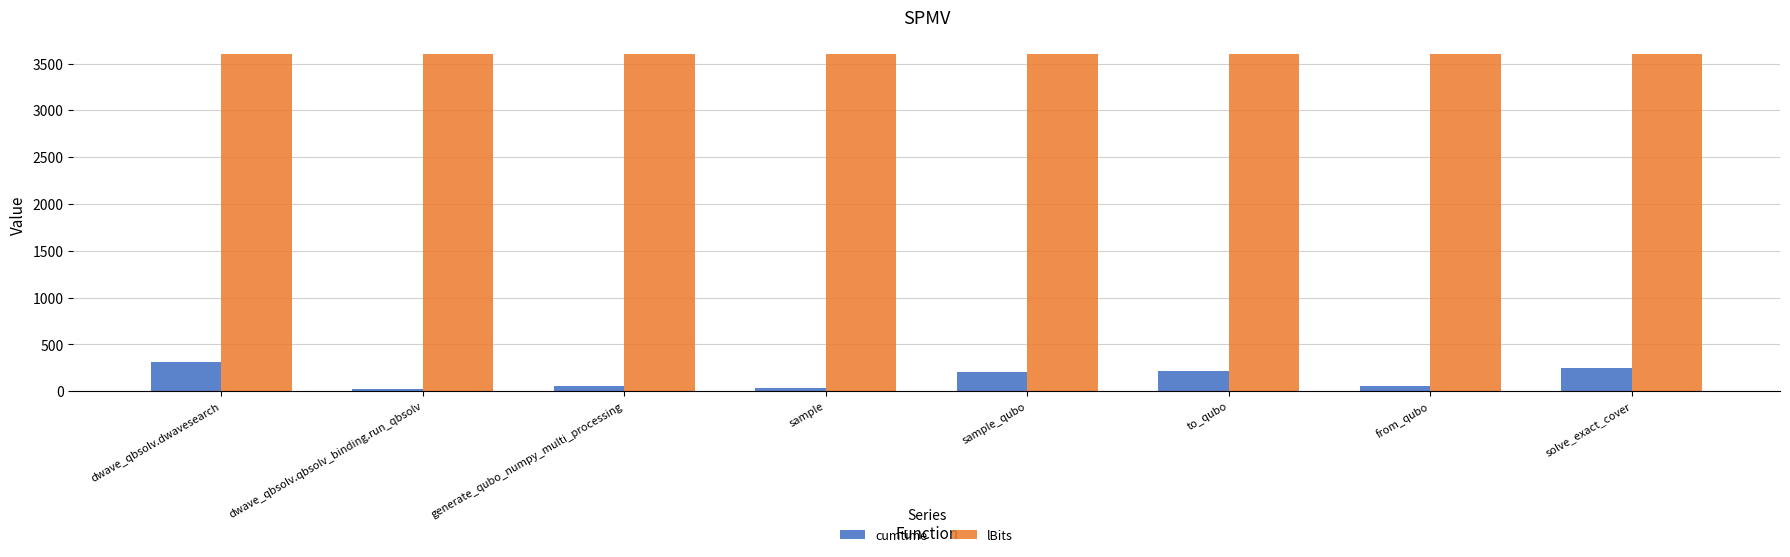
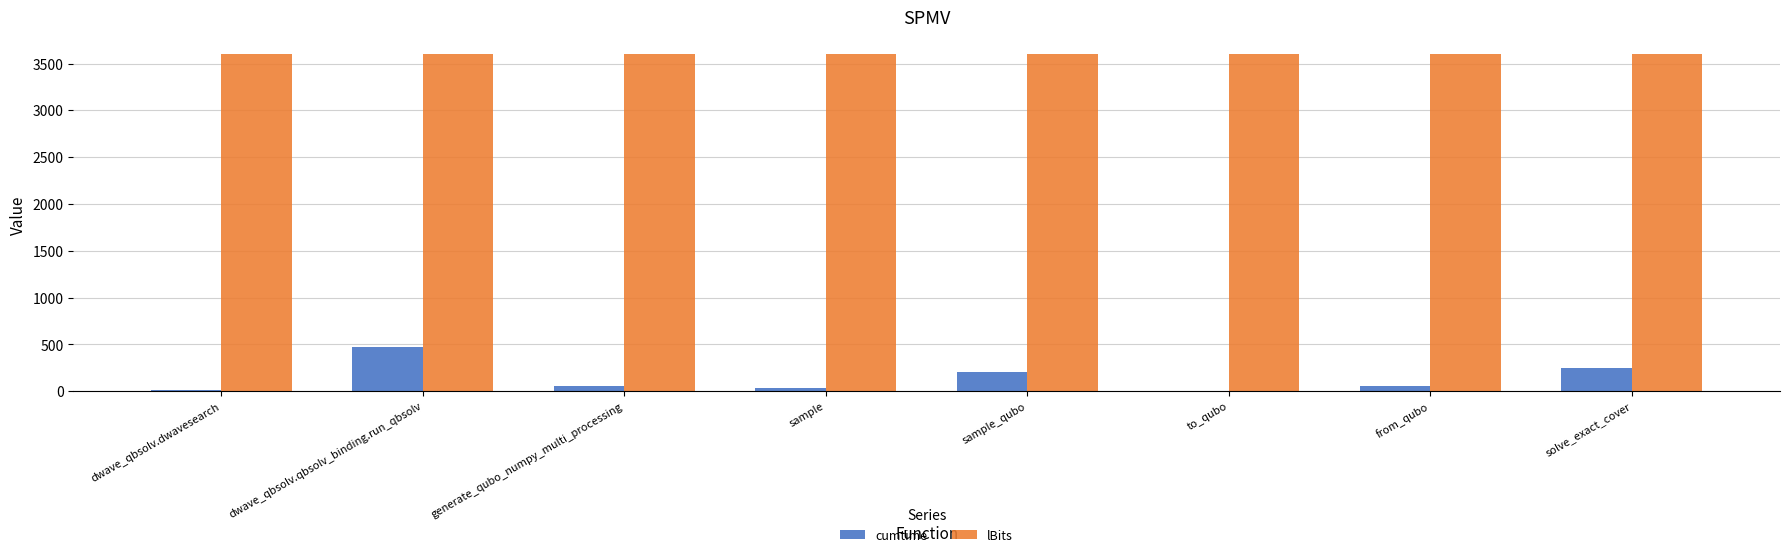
  {
    "cumtime": {
-     "dwave_qbsolv.dwavesearch": 300,
-     "dwave_qbsolv.qbsolv_binding.run_qbsolv": 0,
+     "dwave_qbsolv.dwavesearch": 0,
+     "dwave_qbsolv.qbsolv_binding.run_qbsolv": 500,
      "generate_qubo_numpy_multi_processing": 100,
      "sample": 0,
      "sample_qubo": 200,
-     "to_qubo": 200,
+     "to_qubo": 0,
      "from_qubo": 100,
      "solve_exact_cover": 200
    },
    "lBits": {
      "dwave_qbsolv.dwavesearch": 3600,
      "dwave_qbsolv.qbsolv_binding.run_qbsolv": 3600,
      "generate_qubo_numpy_multi_processing": 3600,
      "sample": 3600,
      "sample_qubo": 3600,
      "to_qubo": 3600,
      "from_qubo": 3600,
      "solve_exact_cover": 3600
    }
  }
